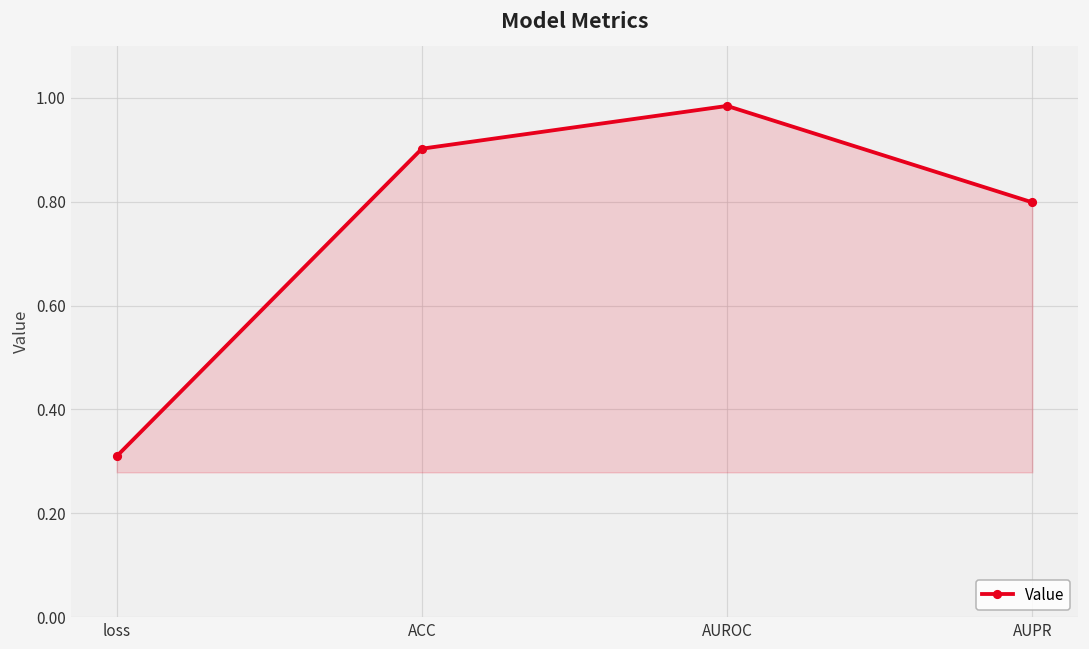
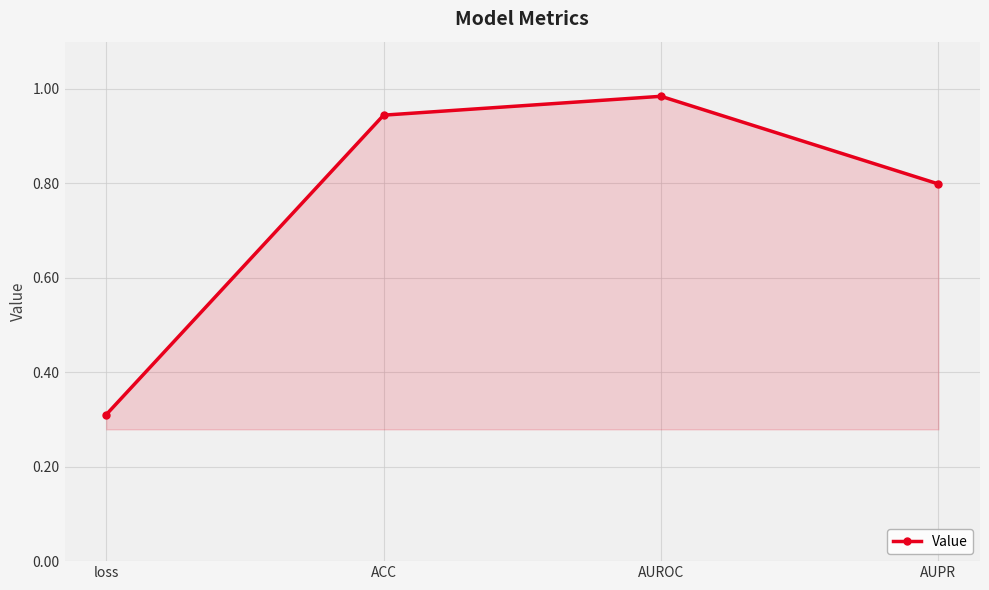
  {
    "loss": 0.31,
-   "ACC": 0.90,
+   "ACC": 0.94,
    "AUROC": 0.98,
    "AUPR": 0.80
  }
